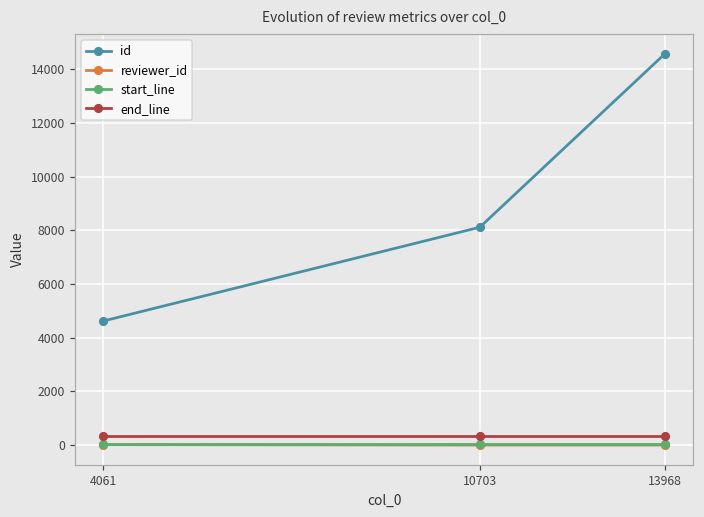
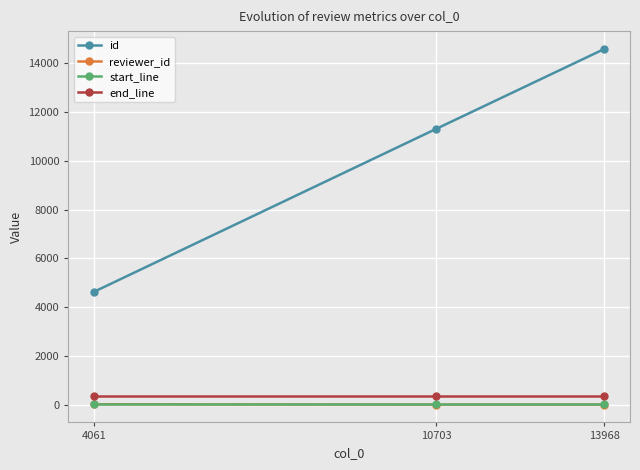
  {
    "id": {
      "4061": 4600,
-     "10703": 8100,
+     "10703": 11300,
      "13968": 14600
    },
    "end_line": {
      "4061": 400,
      "10703": 400,
      "13968": 400
    }
  }
